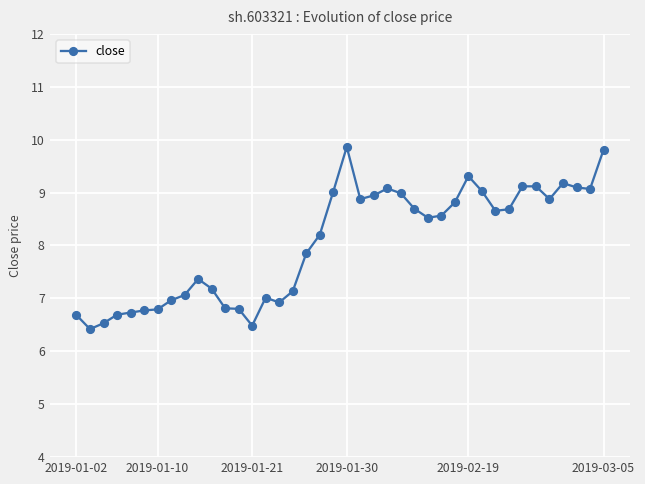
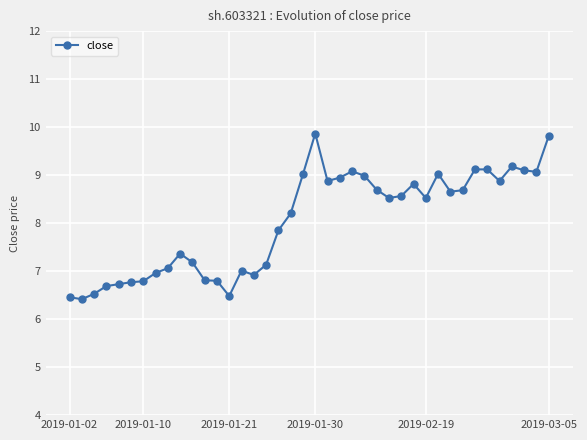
  {
-   "2019-01-02": 6.7,
+   "2019-01-02": 6.5,
    "2019-01-10": 6.8,
    "2019-01-21": 6.5,
    "2019-01-30": 9.9,
-   "2019-02-19": 9.3,
+   "2019-02-19": 8.5,
    "2019-03-05": 9.8
  }
